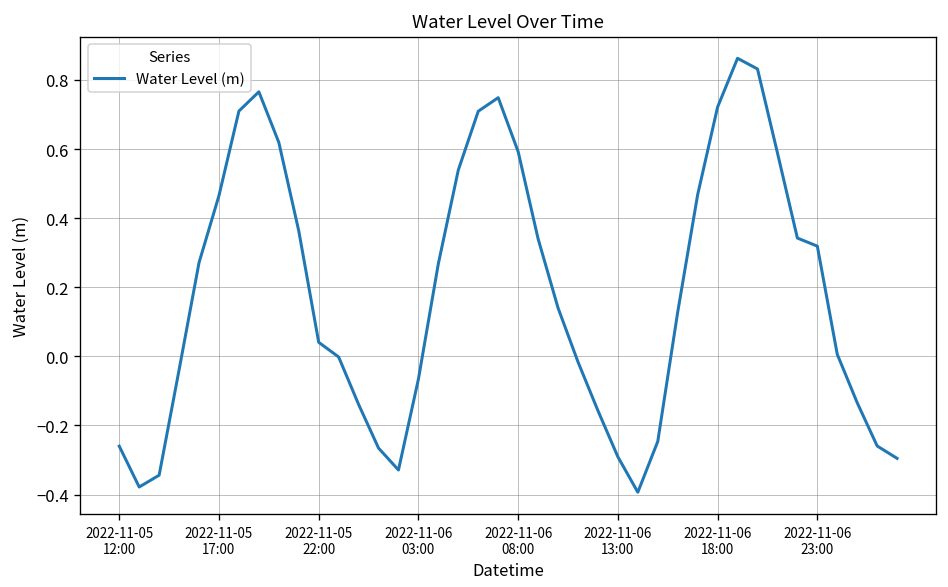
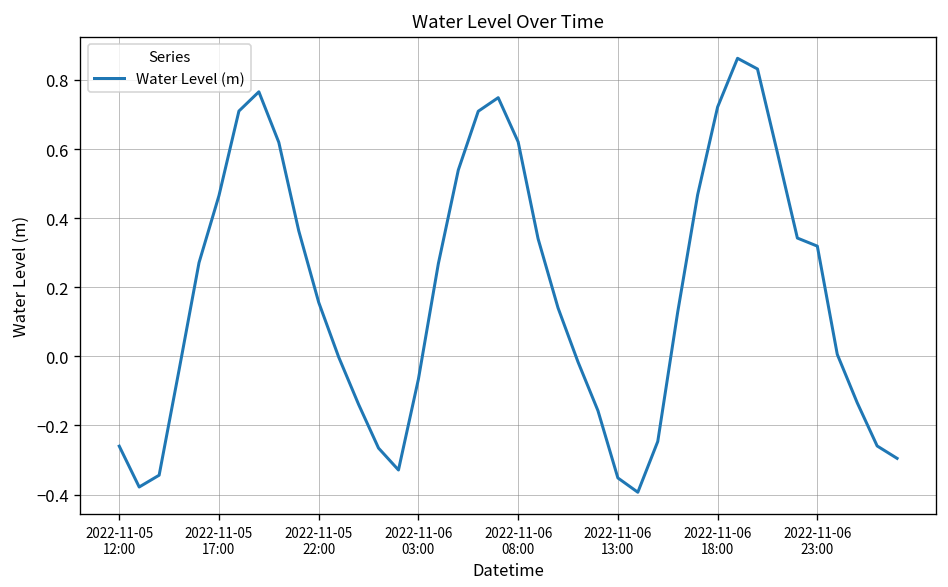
  {
    "2022-11-05 12:00": -0.26,
    "2022-11-05 17:00": 0.47,
-   "2022-11-05 22:00": 0.04,
+   "2022-11-05 22:00": 0.16,
    "2022-11-06 03:00": -0.07,
-   "2022-11-06 08:00": 0.59,
-   "2022-11-06 13:00": -0.29,
+   "2022-11-06 08:00": 0.62,
+   "2022-11-06 13:00": -0.35,
    "2022-11-06 18:00": 0.72,
    "2022-11-06 23:00": 0.32
  }
